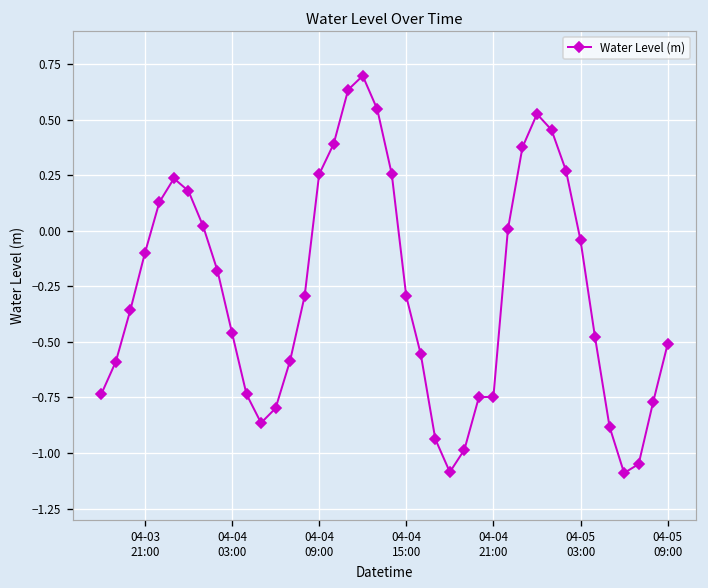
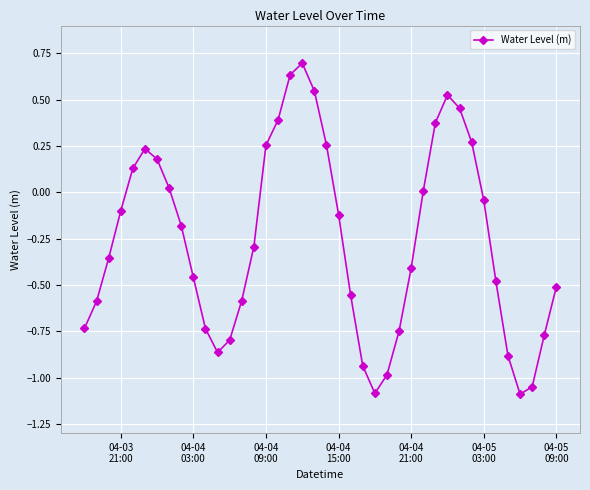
  {
    "04-03 21:00": -0.10,
    "04-04 03:00": -0.46,
    "04-04 09:00": 0.25,
-   "04-04 15:00": -0.30,
-   "04-04 21:00": -0.75,
+   "04-04 15:00": -0.12,
+   "04-04 21:00": -0.41,
    "04-05 03:00": -0.04,
    "04-05 09:00": -0.51
  }
